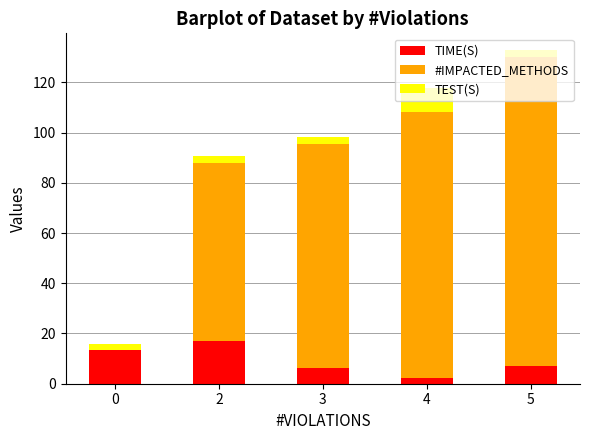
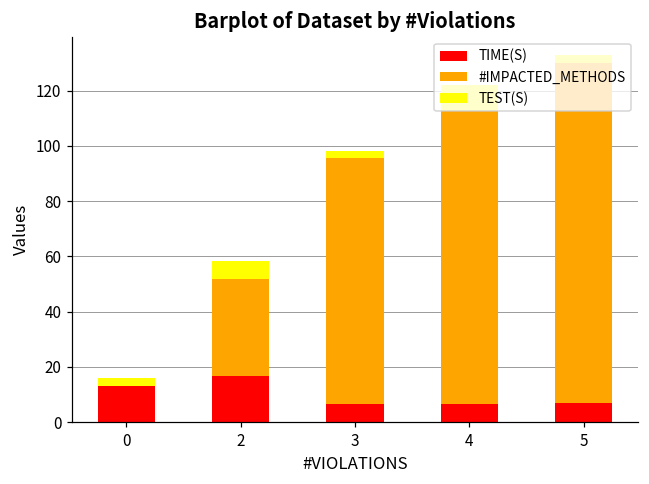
  {
    "TIME(S)": {
      "0": 13,
      "2": 17,
      "3": 6,
-     "4": 2,
+     "4": 7,
      "5": 7
    },
    "#IMPACTED_METHODS": {
      "0": 0,
-     "2": 71,
+     "2": 35,
      "3": 89
    },
    "TEST(S)": {
      "0": 3,
-     "2": 3,
+     "2": 7,
      "3": 3
    }
  }
